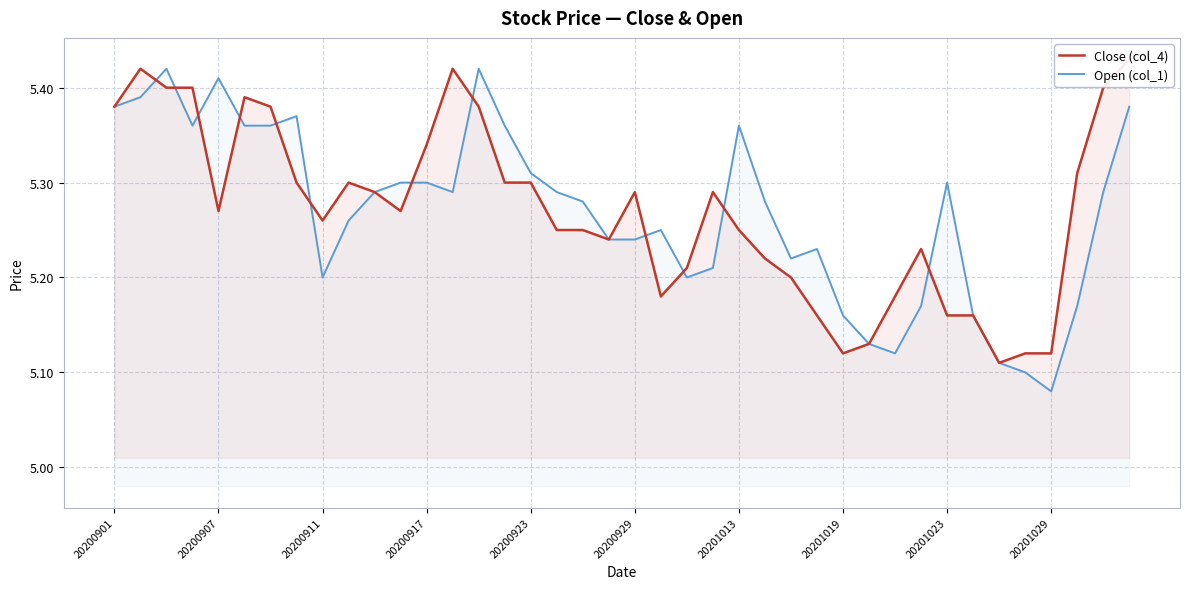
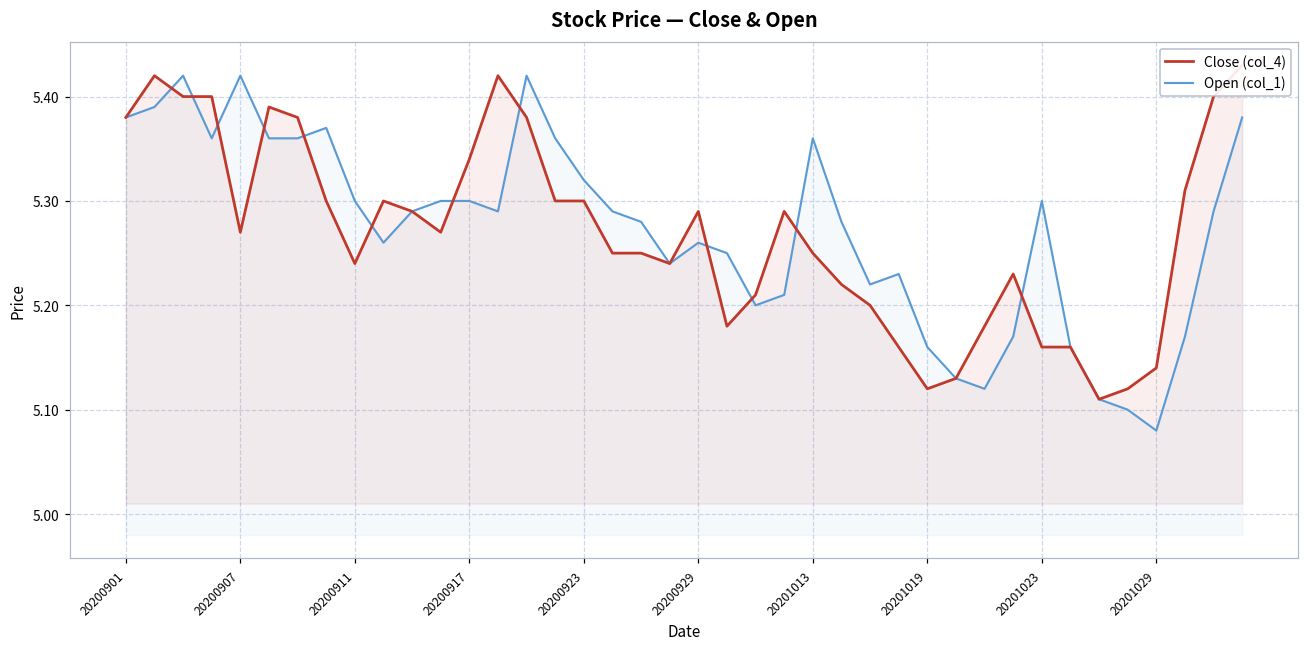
  {
    "Close (col_4)": {
      "20200907": 5.27,
-     "20200911": 5.26,
+     "20200911": 5.24,
      "20200917": 5.34,
      "20200923": 5.30,
      "20200929": 5.29,
      "20201013": 5.25,
      "20201019": 5.12,
      "20201023": 5.16,
-     "20201029": 5.12
+     "20201029": 5.14
    },
    "Open (col_1)": {
-     "20200907": 5.41,
-     "20200911": 5.2,
+     "20200907": 5.42,
+     "20200911": 5.3,
      "20200917": 5.30,
-     "20200923": 5.31,
-     "20200929": 5.24,
+     "20200923": 5.32,
+     "20200929": 5.26,
      "20201013": 5.36,
      "20201019": 5.16,
      "20201023": 5.30,
      "20201029": 5.08
    }
  }
